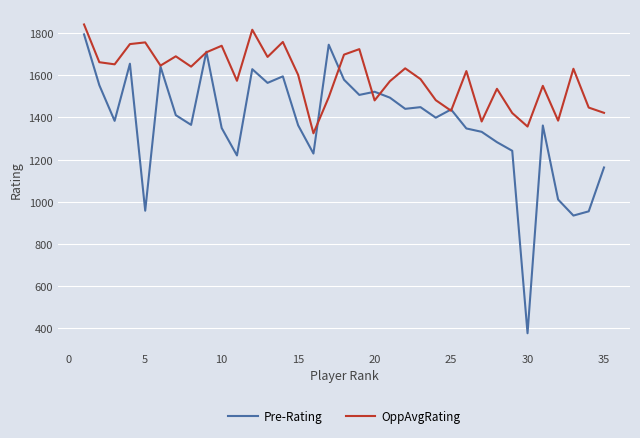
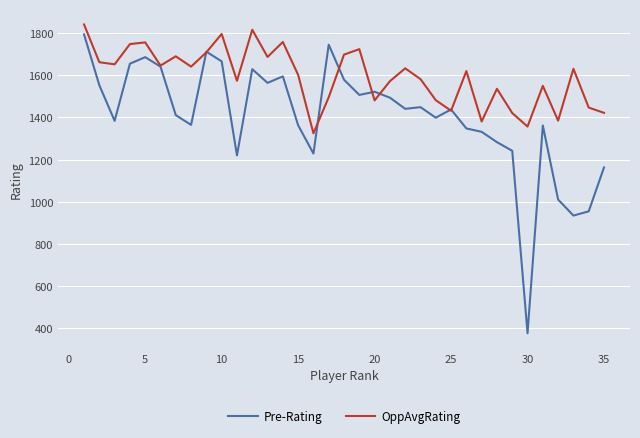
  {
    "Pre-Rating": {
-     "5": 960,
-     "10": 1350,
+     "5": 1690,
+     "10": 1670,
      "15": 1360,
      "20": 1520,
      "30": 380,
      "35": 1160
    },
    "OppAvgRating": {
      "5": 1760,
-     "10": 1740,
+     "10": 1800,
      "15": 1600,
      "20": 1480,
      "30": 1360,
      "35": 1420
    }
  }
